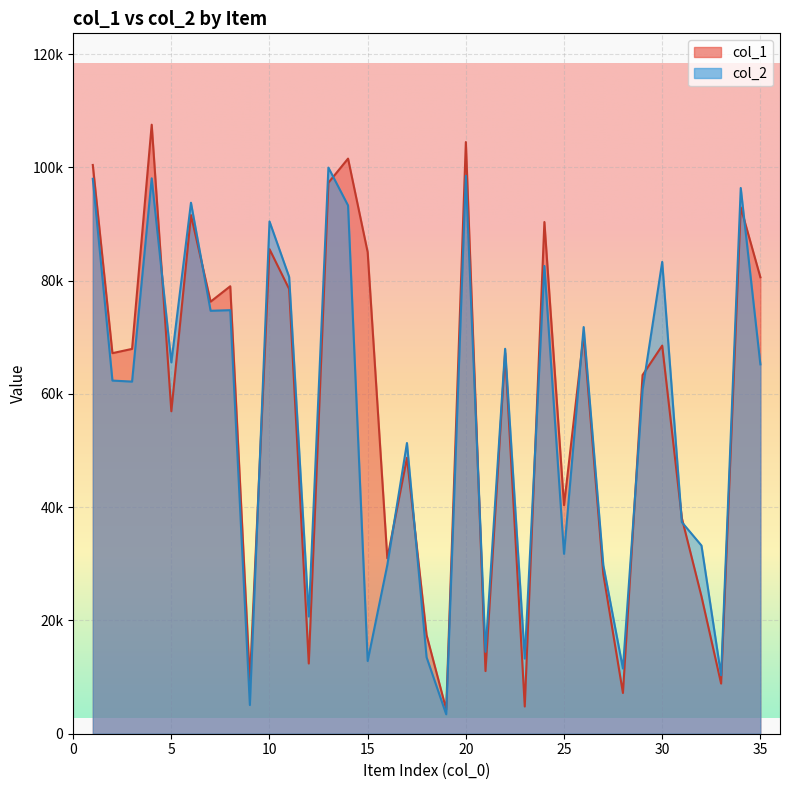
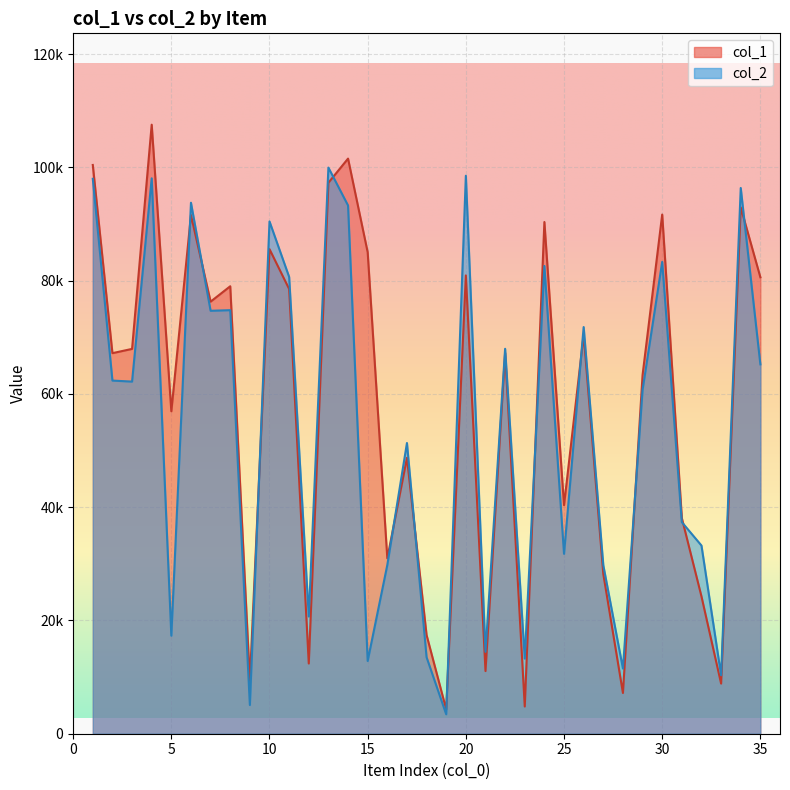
  {
    "col_1": {
      "5": 57000,
      "10": 86000,
      "15": 85000,
-     "20": 104000,
+     "20": 81000,
      "25": 40000,
-     "30": 69000,
+     "30": 92000,
      "35": 81000
    },
    "col_2": {
-     "5": 66000,
+     "5": 17000,
      "10": 90000,
      "15": 13000,
      "20": 99000,
      "25": 32000,
      "30": 83000,
      "35": 65000
    }
  }
